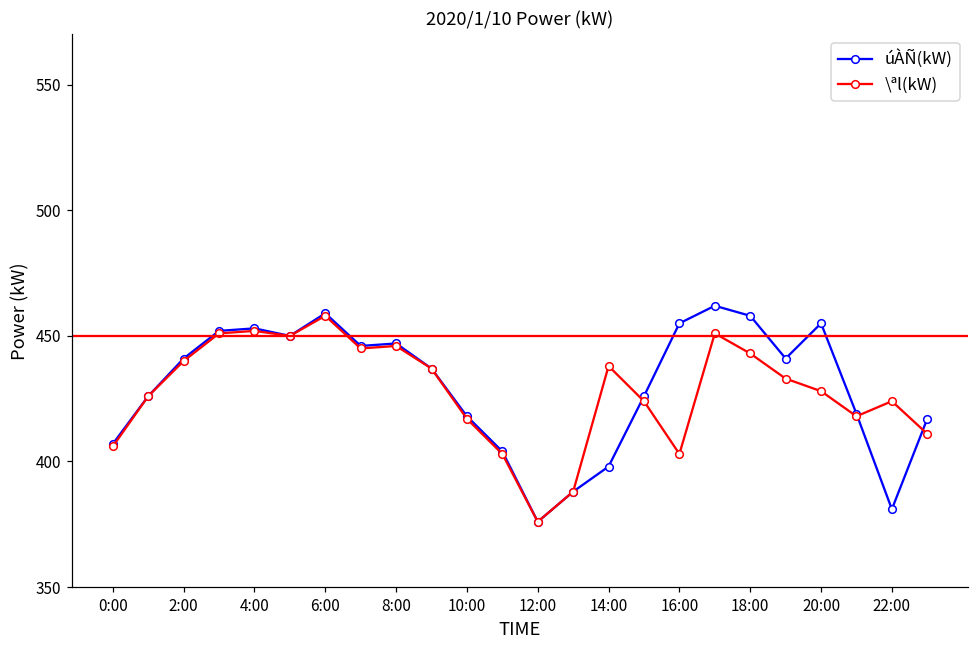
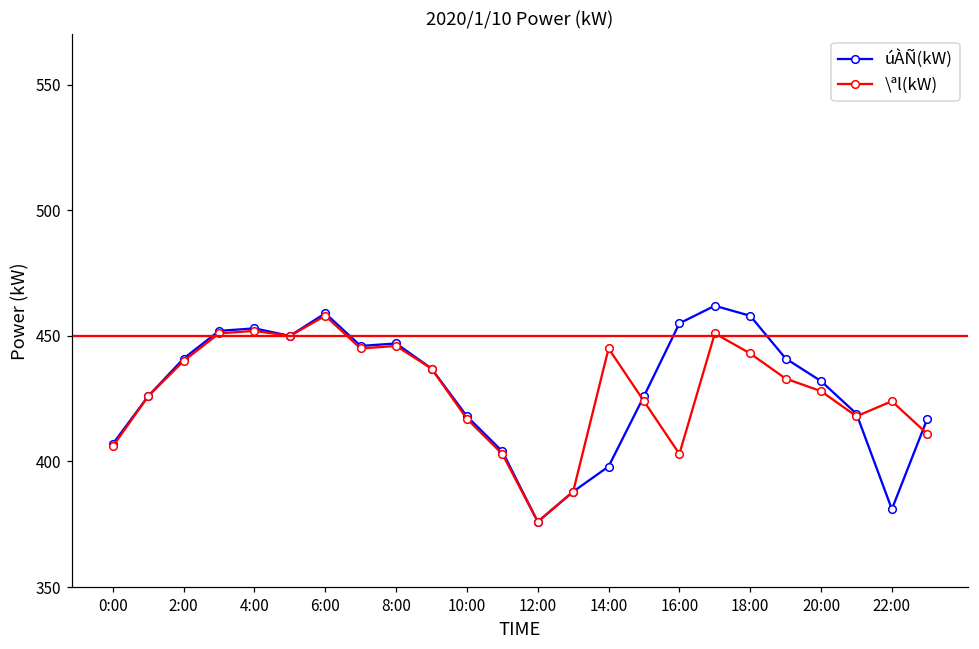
  {
    "úÀÑ(kW)": {
      "14:00": 398,
      "16:00": 455,
      "18:00": 458,
-     "20:00": 455,
+     "20:00": 432,
      "22:00": 381
    },
    "\\ªl(kW)": {
-     "14:00": 438,
+     "14:00": 445,
      "16:00": 403,
      "18:00": 443,
      "20:00": 428,
      "22:00": 424
    }
  }
